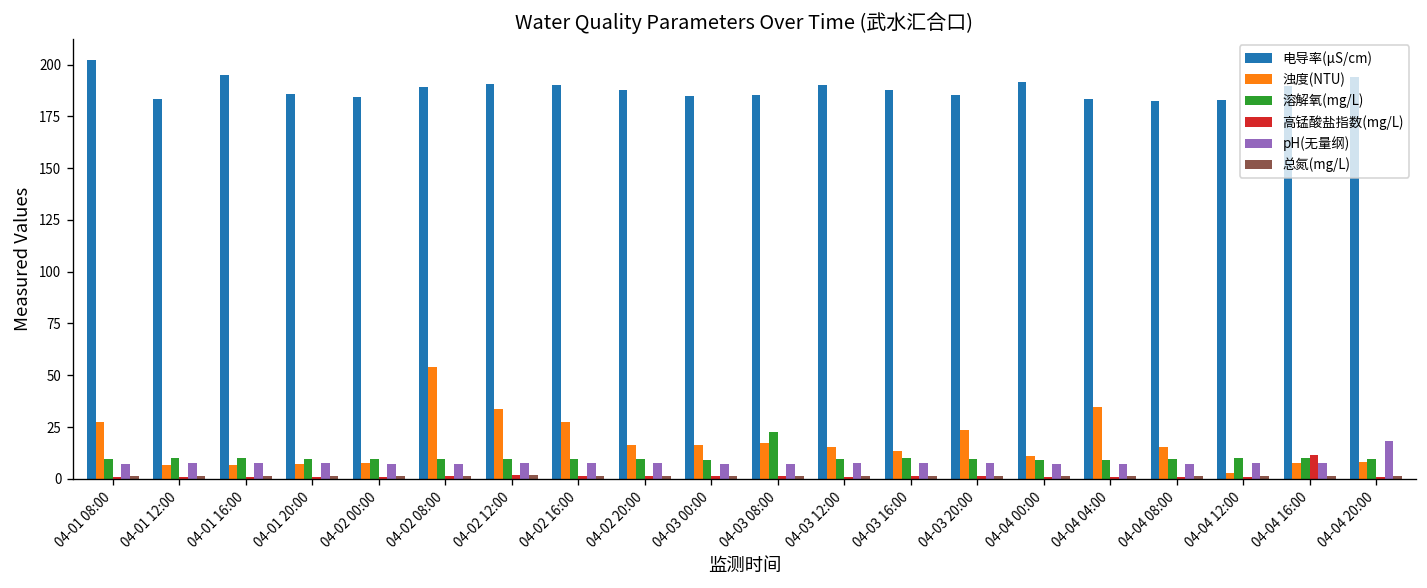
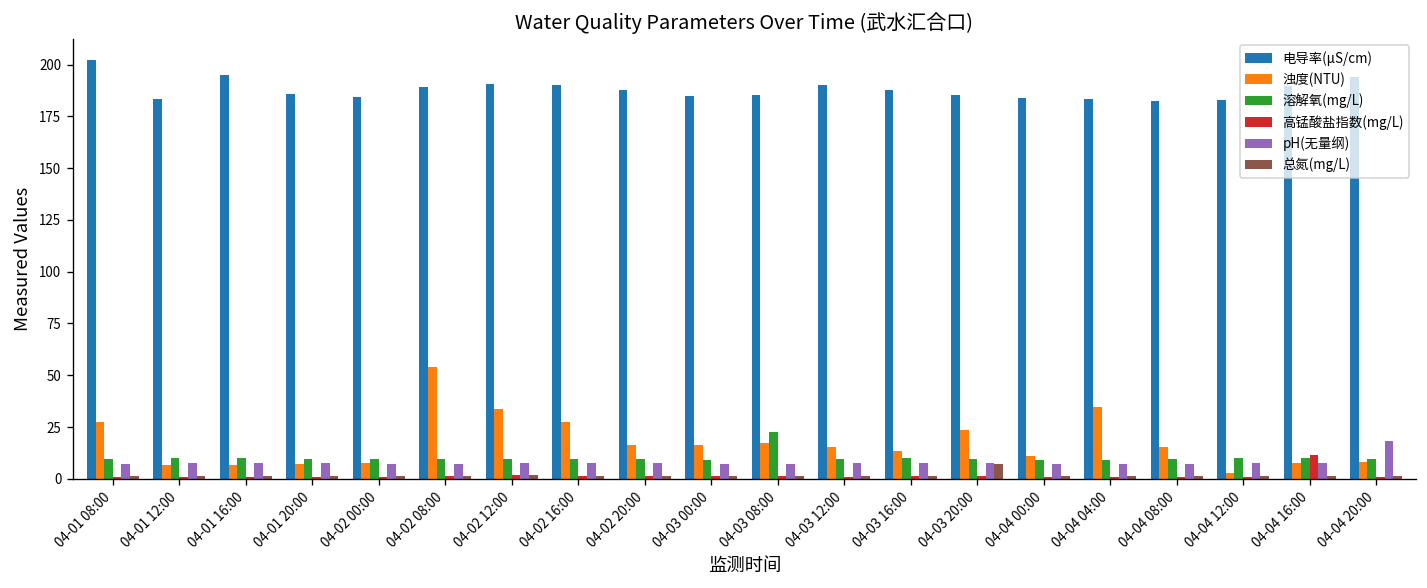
  {
    "电导率(μS/cm)": {
      "04-01 08:00": 202,
      "04-01 12:00": 183,
      "04-01 16:00": 195,
      "04-01 20:00": 186,
      "04-02 00:00": 184,
      "04-02 08:00": 189,
      "04-02 12:00": 191,
      "04-02 16:00": 190,
      "04-02 20:00": 188,
      "04-03 00:00": 185,
      "04-03 08:00": 186,
      "04-03 12:00": 190,
      "04-03 16:00": 188,
      "04-03 20:00": 185,
-     "04-04 00:00": 192,
+     "04-04 00:00": 184,
      "04-04 04:00": 183,
      "04-04 08:00": 182,
      "04-04 12:00": 183
    },
    "浊度(NTU)": {
      "04-01 08:00": 27,
      "04-01 12:00": 7,
      "04-01 16:00": 7,
      "04-01 20:00": 7,
      "04-02 00:00": 8,
      "04-02 08:00": 54,
      "04-02 12:00": 34,
      "04-02 16:00": 28,
      "04-02 20:00": 16,
      "04-03 00:00": 16,
      "04-03 08:00": 17,
      "04-03 12:00": 15,
      "04-03 16:00": 13,
      "04-03 20:00": 24,
      "04-04 00:00": 11,
      "04-04 04:00": 35,
      "04-04 08:00": 15,
      "04-04 12:00": 3,
      "04-04 16:00": 8,
      "04-04 20:00": 8
    },
    "溶解氧(mg/L)": {
      "04-01 08:00": 9,
      "04-01 12:00": 10,
      "04-01 16:00": 10,
      "04-01 20:00": 10,
      "04-02 00:00": 9,
      "04-02 08:00": 9,
      "04-02 12:00": 9,
      "04-02 16:00": 10,
      "04-02 20:00": 10,
      "04-03 00:00": 9,
      "04-03 08:00": 22,
      "04-03 12:00": 9,
      "04-03 16:00": 10,
      "04-03 20:00": 10,
      "04-04 00:00": 9,
      "04-04 04:00": 9,
      "04-04 08:00": 9,
      "04-04 12:00": 10,
      "04-04 16:00": 10,
      "04-04 20:00": 10
    },
    "高锰酸盐指数(mg/L)": {
      "04-02 12:00": 2,
      "04-04 16:00": 12
    },
    "pH(无量纲)": {
      "04-01 08:00": 7,
      "04-01 12:00": 8,
      "04-01 16:00": 8,
      "04-01 20:00": 8,
      "04-02 00:00": 7,
      "04-02 08:00": 7,
      "04-02 12:00": 7,
      "04-02 16:00": 7,
      "04-02 20:00": 7,
      "04-03 00:00": 7,
      "04-03 08:00": 7,
      "04-03 12:00": 7,
      "04-03 16:00": 8,
      "04-03 20:00": 7,
      "04-04 00:00": 7,
      "04-04 04:00": 7,
      "04-04 08:00": 7,
      "04-04 12:00": 7,
      "04-04 16:00": 8,
      "04-04 20:00": 18
    },
    "总氮(mg/L)": {
      "04-02 08:00": 1,
      "04-02 12:00": 2,
      "04-02 16:00": 2,
-     "04-03 20:00": 1
+     "04-03 20:00": 7
    }
  }
